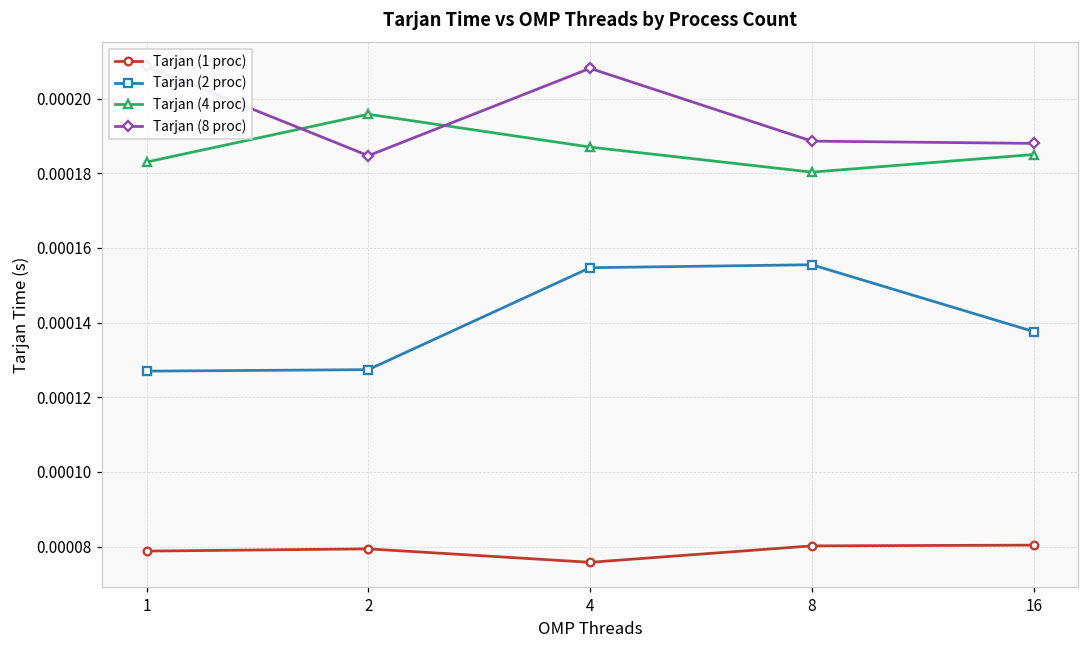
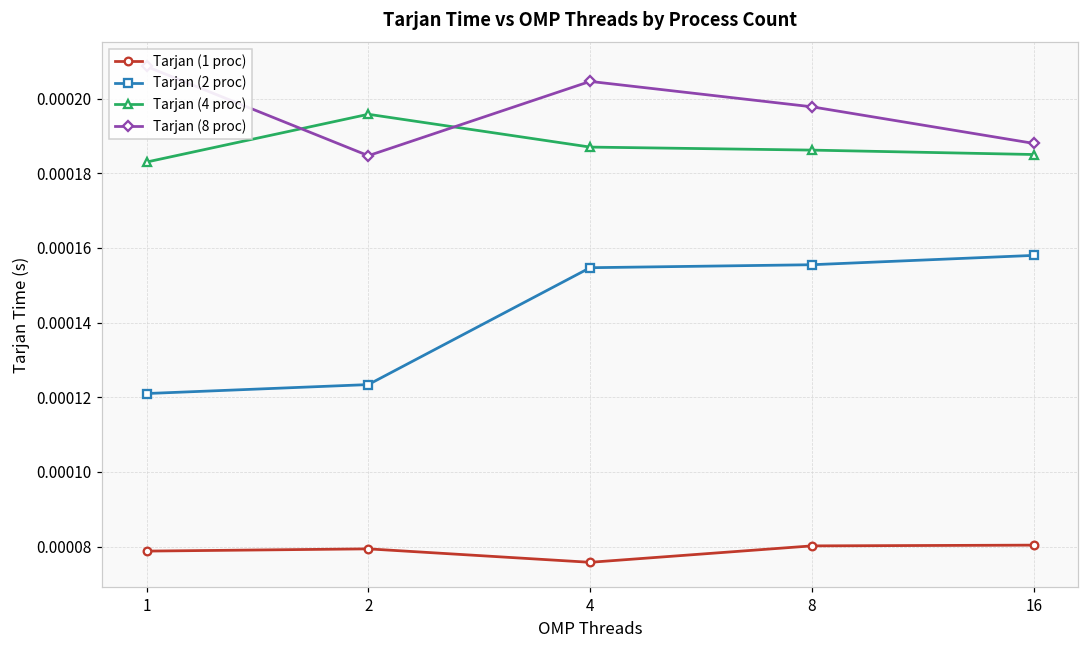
  {
    "Tarjan (1 proc)": {
      "1": 0.000079,
      "2": 0.000079,
      "4": 0.000076,
      "8": 0.000080,
      "16": 0.000080
    },
    "Tarjan (2 proc)": {
-     "1": 0.000127,
-     "2": 0.000127,
+     "1": 0.000121,
+     "2": 0.000123,
      "4": 0.000155,
      "8": 0.000156,
-     "16": 0.000138
+     "16": 0.000158
    },
    "Tarjan (4 proc)": {
      "1": 0.000183,
      "2": 0.000196,
      "4": 0.000187,
-     "8": 0.000180,
+     "8": 0.000186,
      "16": 0.000185
    },
    "Tarjan (8 proc)": {
      "2": 0.000185,
-     "4": 0.000208,
-     "8": 0.000189,
+     "4": 0.000205,
+     "8": 0.000198,
      "16": 0.000188
    }
  }
